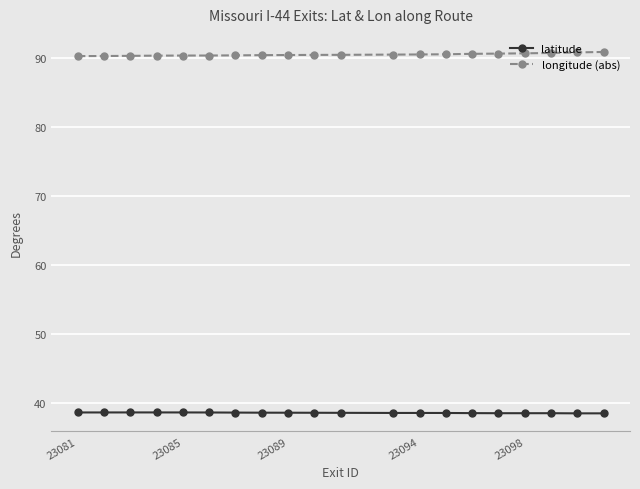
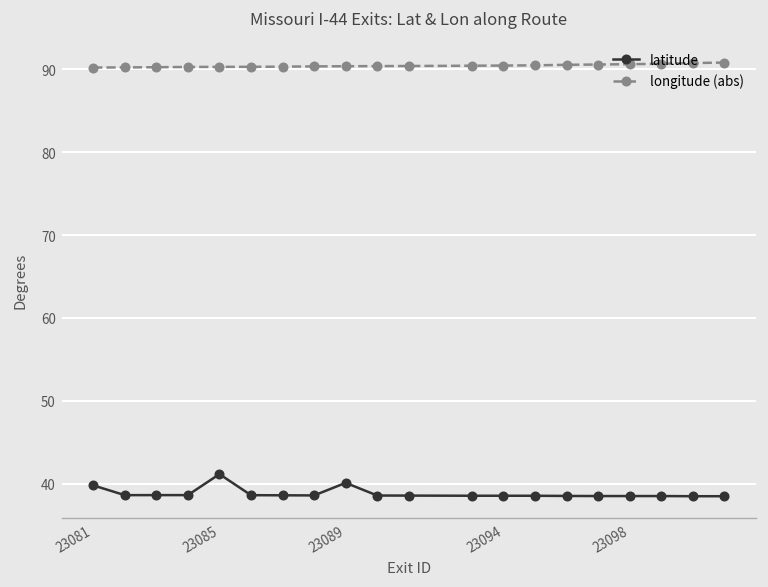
  {
    "latitude": {
-     "23081": 39,
-     "23085": 39,
-     "23089": 39,
+     "23081": 40,
+     "23085": 41,
+     "23089": 40,
      "23094": 39,
      "23098": 39
    },
    "longitude (abs)": {
      "23081": 90,
      "23085": 90,
      "23089": 90,
      "23094": 90,
      "23098": 91
    }
  }
